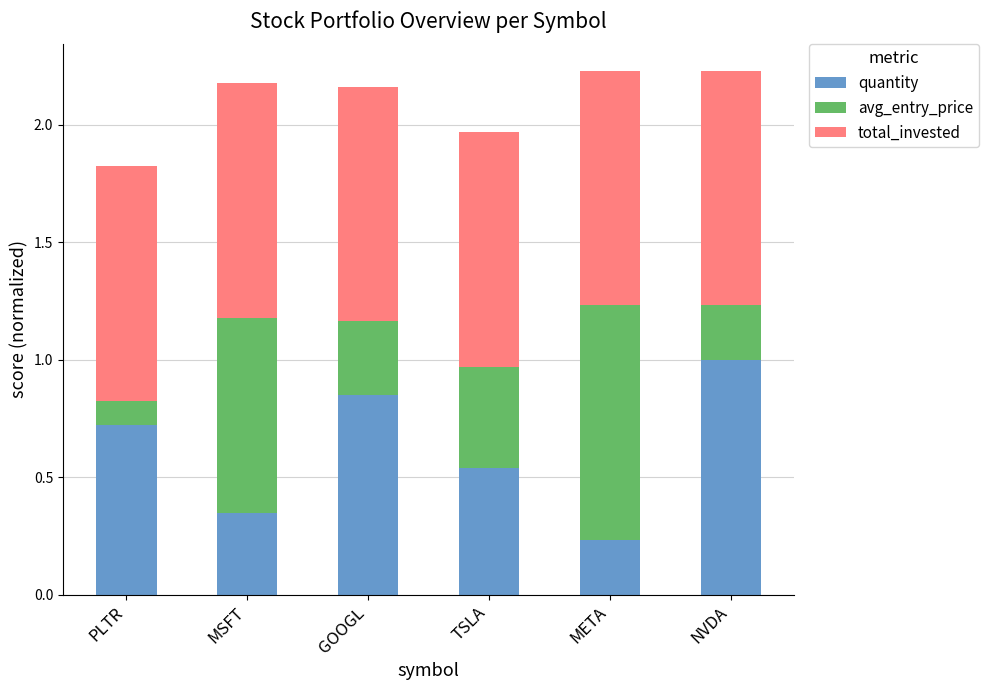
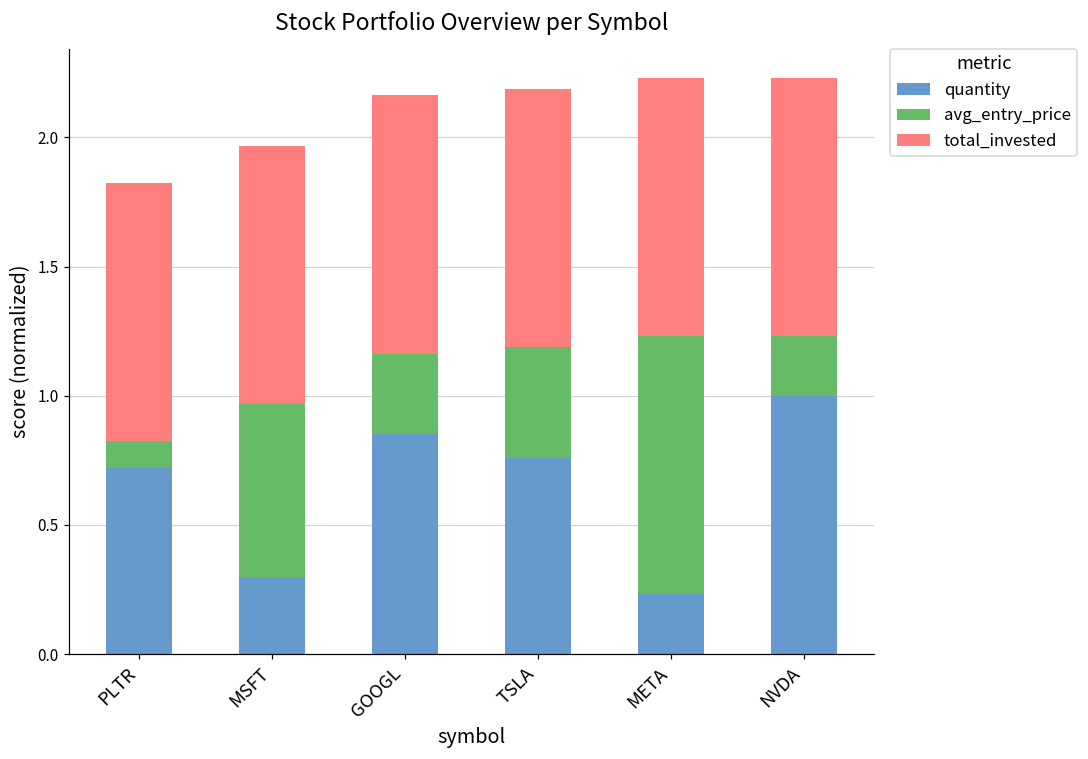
  {
    "quantity": {
      "PLTR": 0.72,
-     "MSFT": 0.35,
+     "MSFT": 0.30,
      "GOOGL": 0.85,
-     "TSLA": 0.54,
+     "TSLA": 0.76,
      "META": 0.23,
      "NVDA": 1.00
    },
    "avg_entry_price": {
      "PLTR": 0.10,
-     "MSFT": 0.83,
+     "MSFT": 0.67,
      "GOOGL": 0.31,
      "TSLA": 0.43,
      "META": 1.00,
      "NVDA": 0.23
    },
    "total_invested": {
      "PLTR": 1.00,
      "MSFT": 1.00,
      "GOOGL": 1.00,
      "TSLA": 1.00,
      "META": 1.00,
      "NVDA": 1.00
    }
  }
